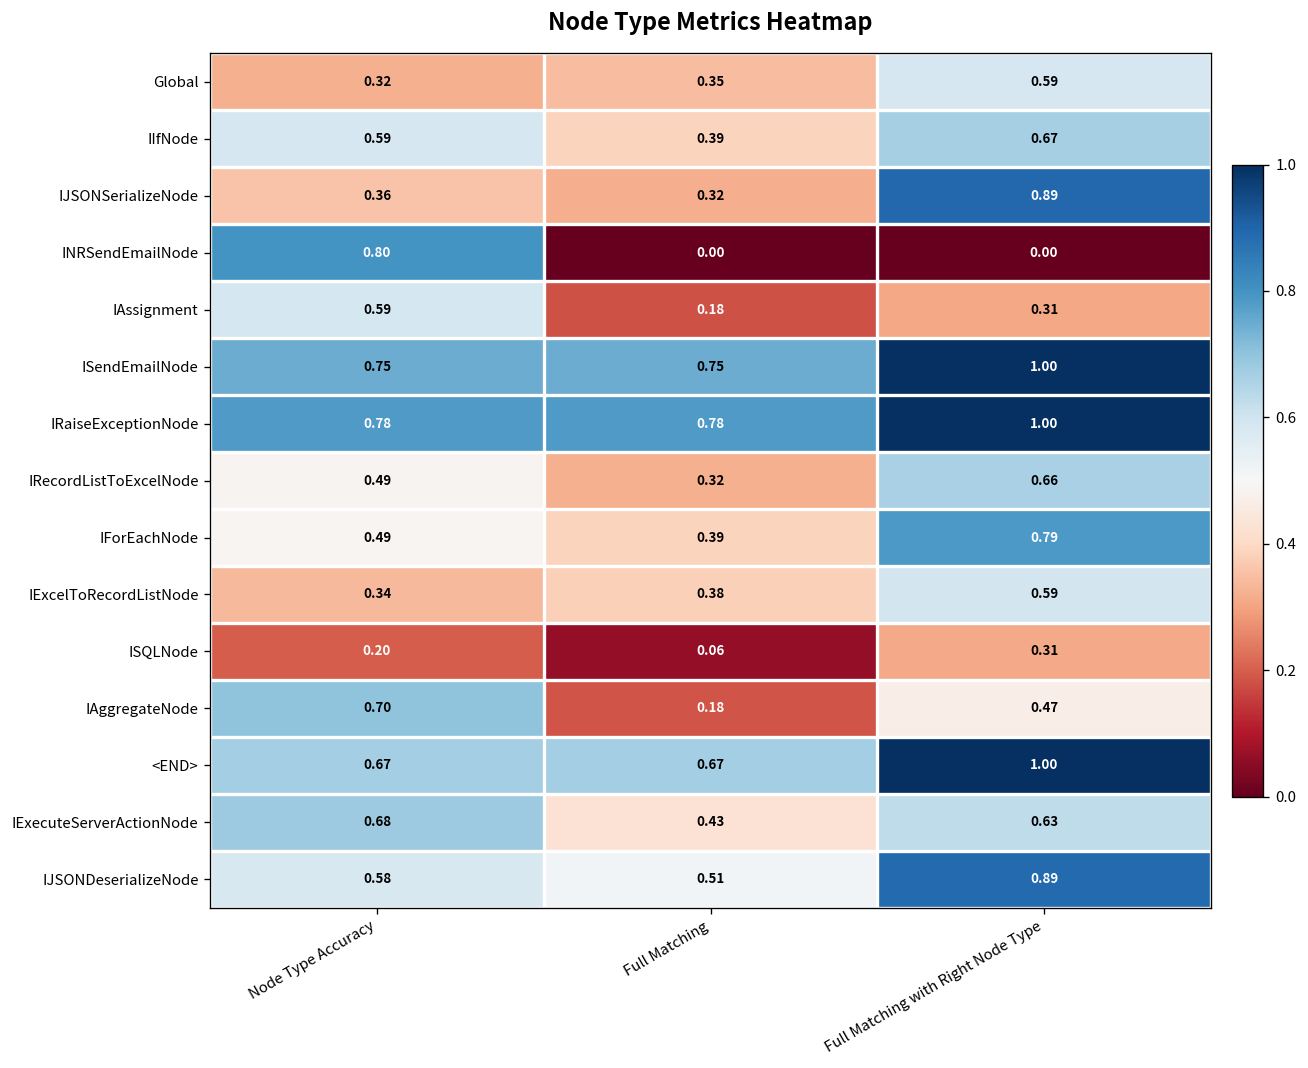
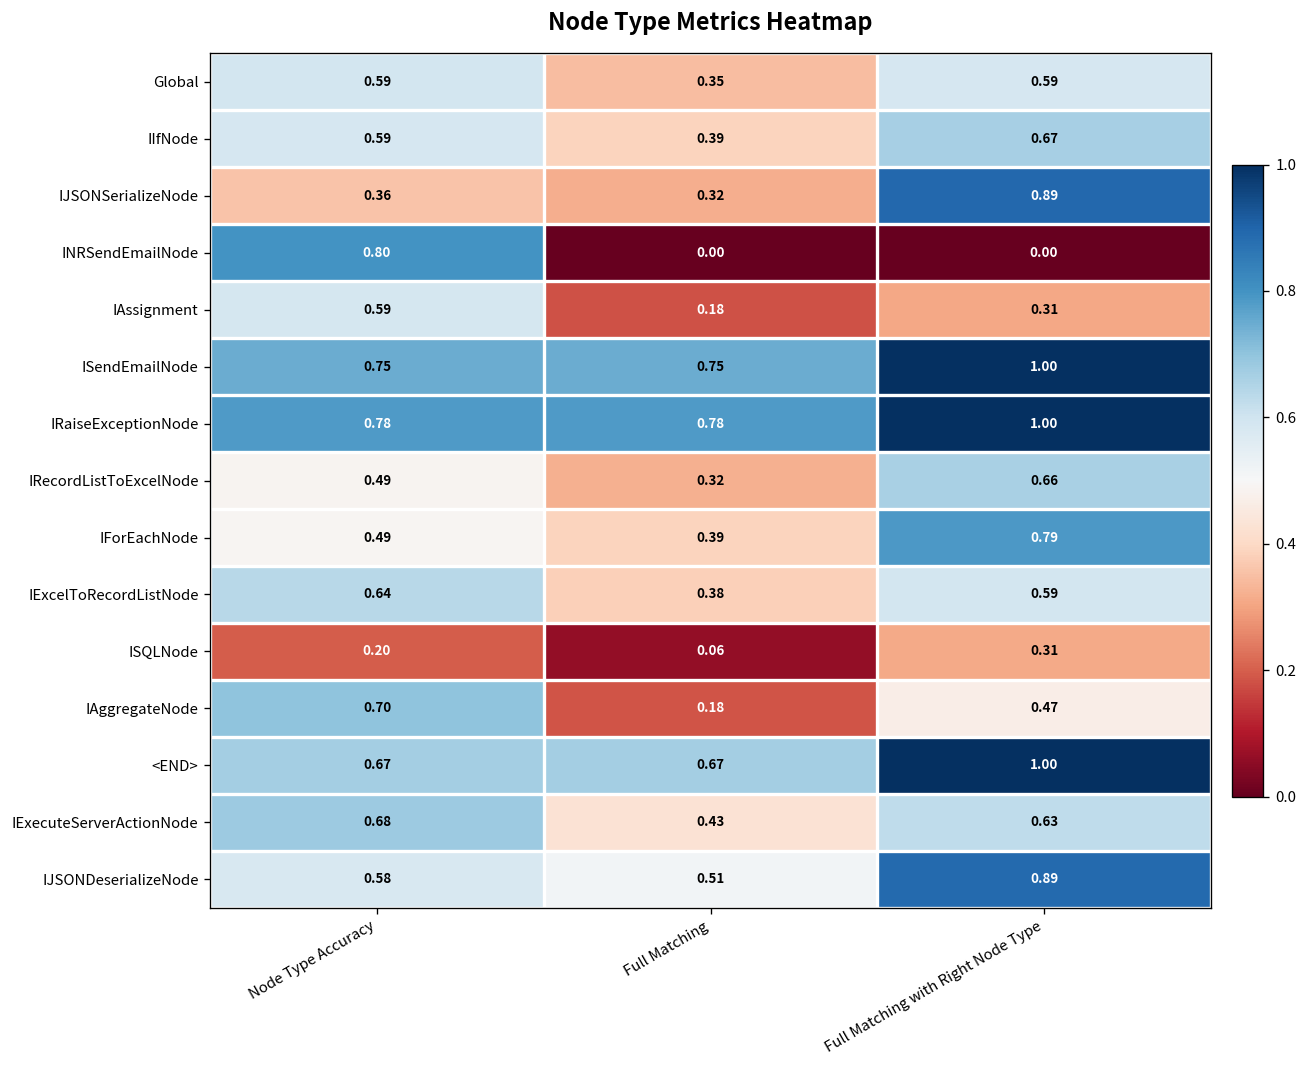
  {
    "Global": {
-     "Node Type Accuracy": 0.32,
+     "Node Type Accuracy": 0.59,
      "Full Matching": 0.35,
      "Full Matching with Right Node Type": 0.59
    },
    "IIfNode": {
      "Node Type Accuracy": 0.59,
      "Full Matching": 0.39,
      "Full Matching with Right Node Type": 0.67
    },
    "IJSONSerializeNode": {
      "Node Type Accuracy": 0.36,
      "Full Matching": 0.32,
      "Full Matching with Right Node Type": 0.89
    },
    "INRSendEmailNode": {
      "Node Type Accuracy": 0.80,
      "Full Matching": 0.00,
      "Full Matching with Right Node Type": 0.00
    },
    "IAssignment": {
      "Node Type Accuracy": 0.59,
      "Full Matching": 0.18,
      "Full Matching with Right Node Type": 0.31
    },
    "ISendEmailNode": {
      "Node Type Accuracy": 0.75,
      "Full Matching": 0.75,
      "Full Matching with Right Node Type": 1.00
    },
    "IRaiseExceptionNode": {
      "Node Type Accuracy": 0.78,
      "Full Matching": 0.78,
      "Full Matching with Right Node Type": 1.00
    },
    "IRecordListToExcelNode": {
      "Node Type Accuracy": 0.49,
      "Full Matching": 0.32,
      "Full Matching with Right Node Type": 0.66
    },
    "IForEachNode": {
      "Node Type Accuracy": 0.49,
      "Full Matching": 0.39,
      "Full Matching with Right Node Type": 0.79
    },
    "IExcelToRecordListNode": {
-     "Node Type Accuracy": 0.34,
+     "Node Type Accuracy": 0.64,
      "Full Matching": 0.38,
      "Full Matching with Right Node Type": 0.59
    },
    "ISQLNode": {
      "Node Type Accuracy": 0.20,
      "Full Matching": 0.06,
      "Full Matching with Right Node Type": 0.31
    },
    "IAggregateNode": {
      "Node Type Accuracy": 0.70,
      "Full Matching": 0.18,
      "Full Matching with Right Node Type": 0.47
    },
    "<END>": {
      "Node Type Accuracy": 0.67,
      "Full Matching": 0.67,
      "Full Matching with Right Node Type": 1.00
    },
    "IExecuteServerActionNode": {
      "Node Type Accuracy": 0.68,
      "Full Matching": 0.43,
      "Full Matching with Right Node Type": 0.63
    },
    "IJSONDeserializeNode": {
      "Node Type Accuracy": 0.58,
      "Full Matching": 0.51,
      "Full Matching with Right Node Type": 0.89
    }
  }
